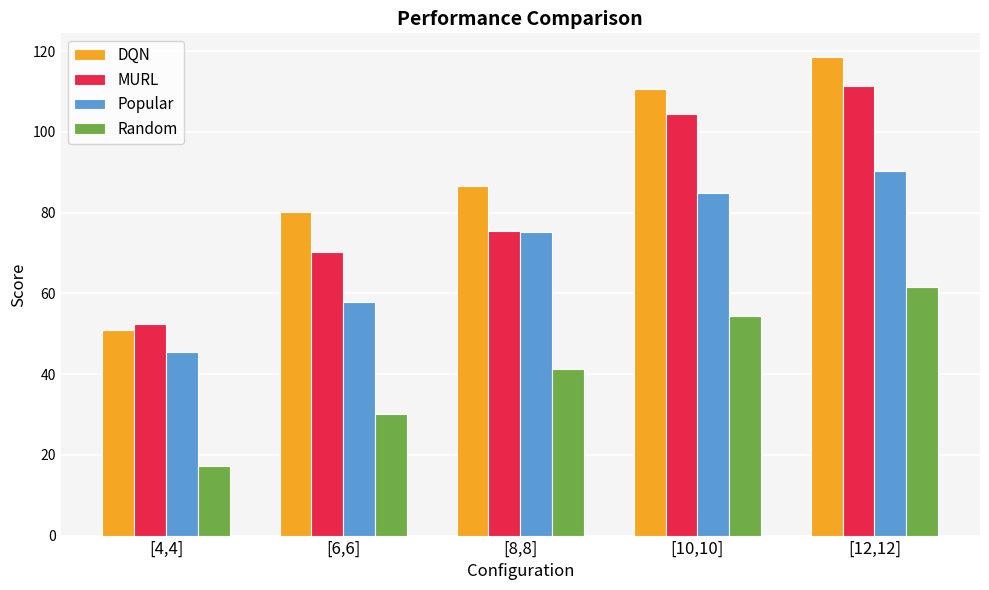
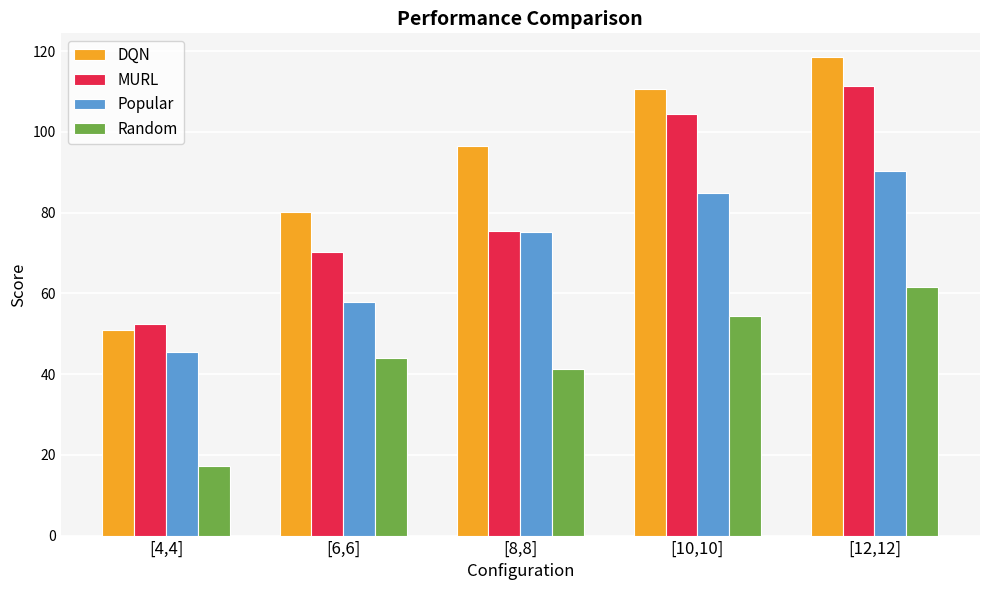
  {
    "DQN": {
      "[4,4]": 51,
      "[6,6]": 80,
-     "[8,8]": 87,
+     "[8,8]": 97,
      "[10,10]": 111,
      "[12,12]": 119
    },
    "MURL": {
      "[4,4]": 53,
      "[6,6]": 70,
      "[8,8]": 76,
      "[10,10]": 104,
      "[12,12]": 112
    },
    "Popular": {
      "[4,4]": 46,
      "[6,6]": 58,
      "[8,8]": 75,
      "[10,10]": 85,
      "[12,12]": 90
    },
    "Random": {
      "[4,4]": 17,
-     "[6,6]": 30,
+     "[6,6]": 44,
      "[8,8]": 41,
      "[10,10]": 54,
      "[12,12]": 62
    }
  }
